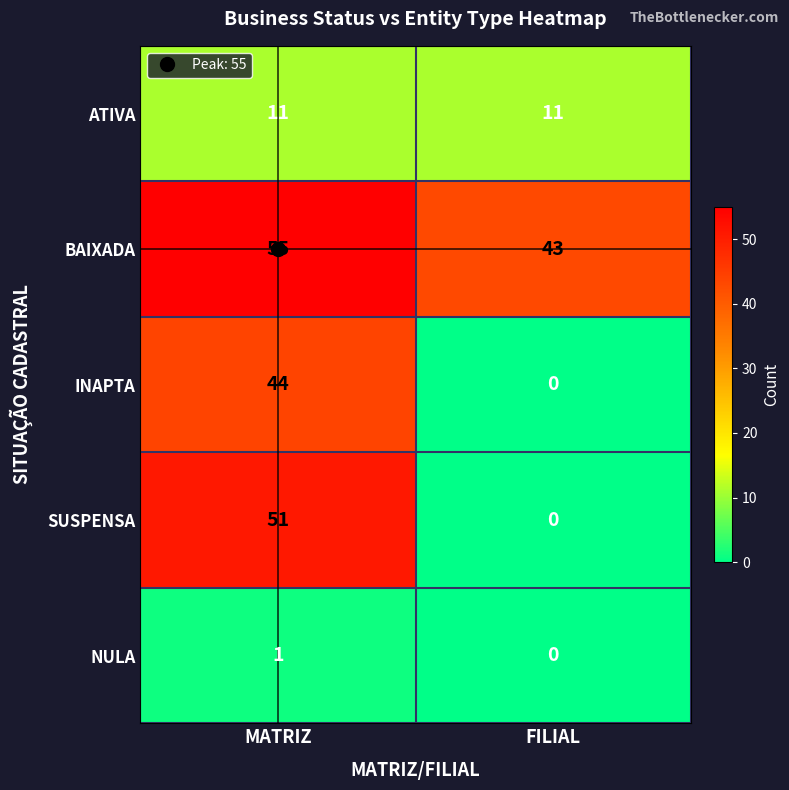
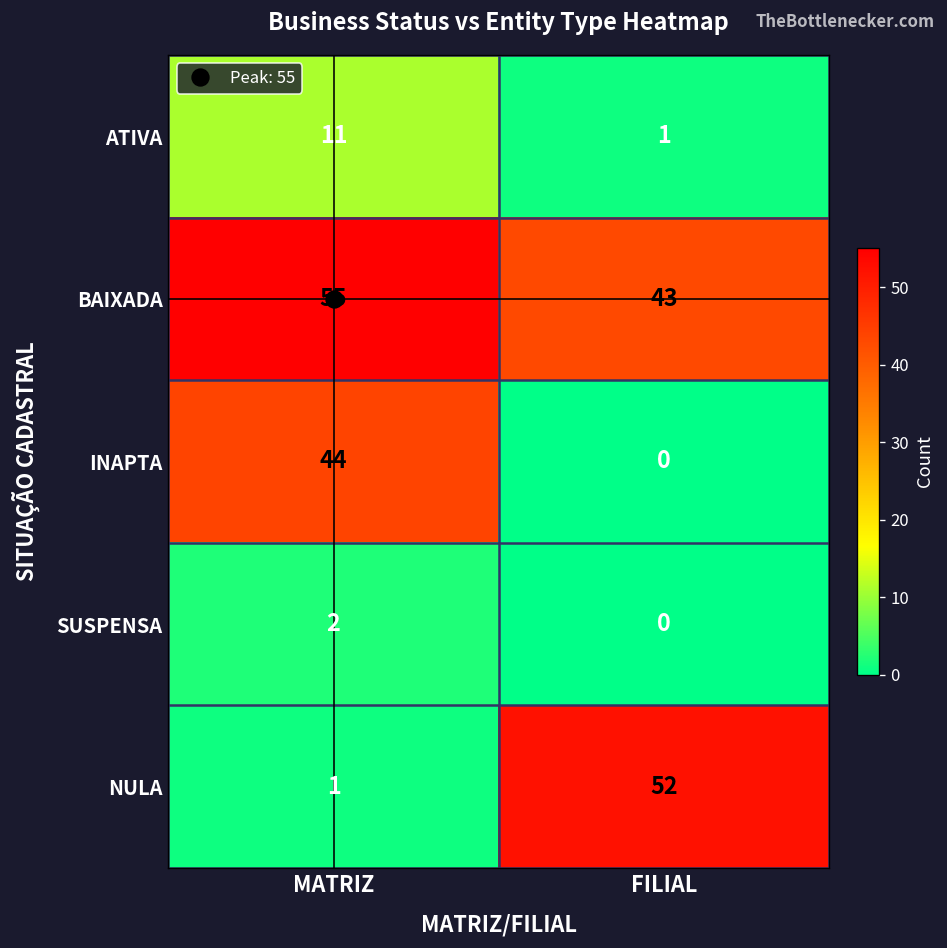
  {
    "ATIVA": {
      "MATRIZ": 11,
-     "FILIAL": 11
+     "FILIAL": 1
    },
    "BAIXADA": {
      "FILIAL": 43
    },
    "INAPTA": {
      "MATRIZ": 44,
      "FILIAL": 0
    },
    "SUSPENSA": {
-     "MATRIZ": 51,
+     "MATRIZ": 2,
      "FILIAL": 0
    },
    "NULA": {
      "MATRIZ": 1,
-     "FILIAL": 0
+     "FILIAL": 52
    }
  }
